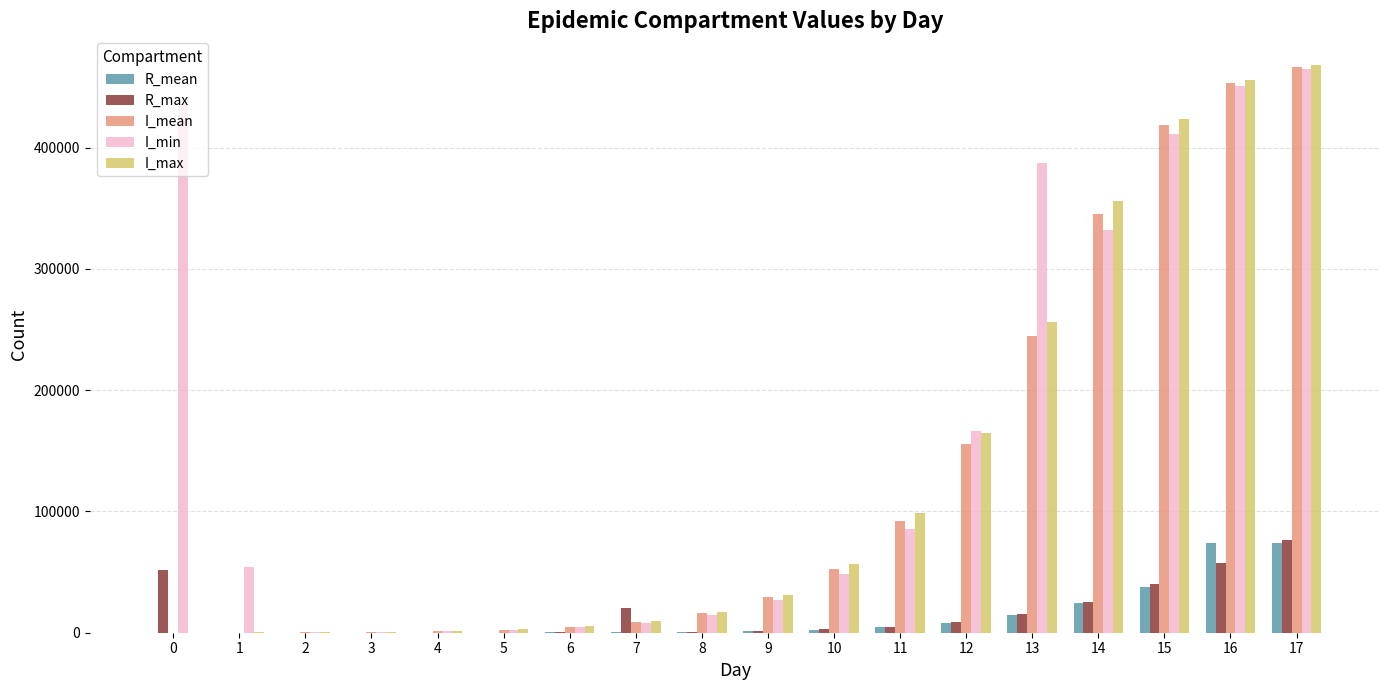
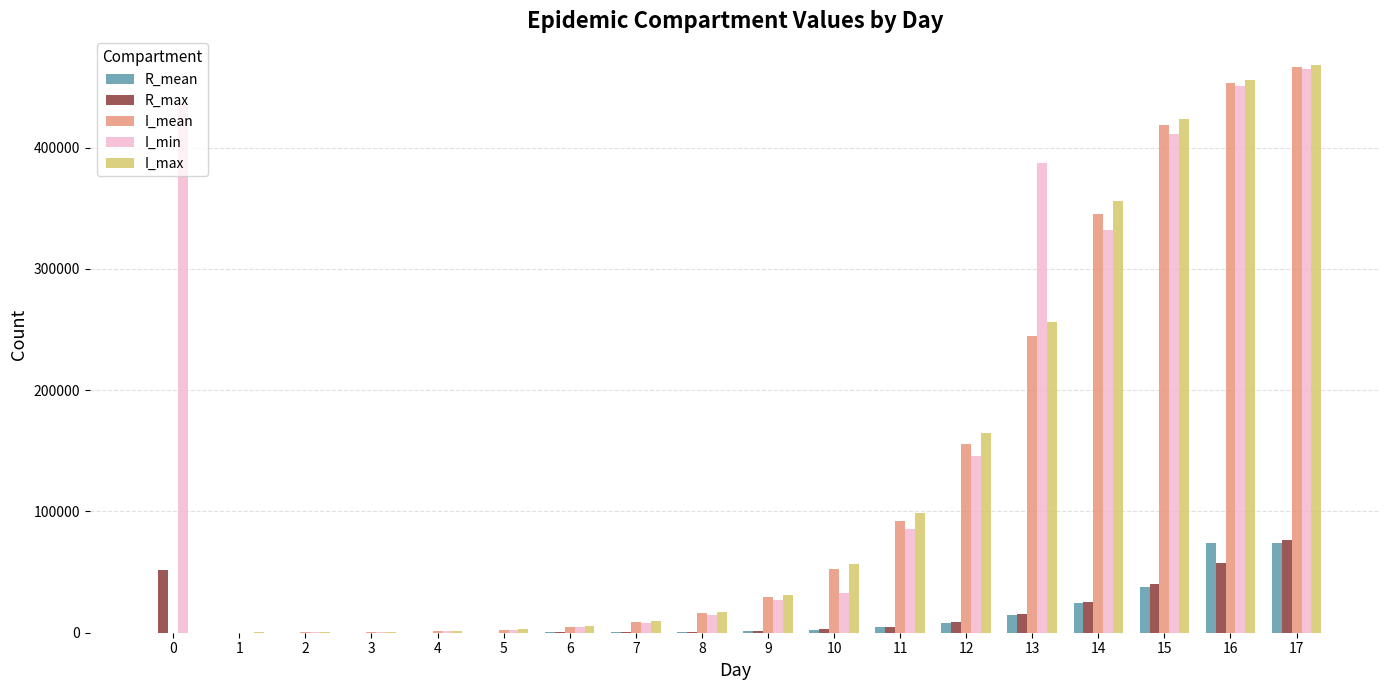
  {
    "R_mean": {
      "0": 0,
      "10": 3000,
      "11": 5000,
      "12": 8000,
      "13": 14000,
      "14": 24000,
      "15": 38000,
      "16": 74000,
      "17": 74000
    },
    "R_max": {
      "0": 52000,
-     "7": 21000,
+     "7": 0,
      "10": 3000,
      "11": 5000,
      "12": 9000,
      "13": 15000,
      "14": 26000,
      "15": 40000,
      "16": 57000,
      "17": 76000
    },
    "I_min": {
-     "1": 54000,
+     "1": 0,
      "5": 2000,
      "6": 4000,
      "7": 8000,
      "8": 15000,
      "9": 27000,
-     "10": 48000,
+     "10": 33000,
      "11": 85000,
-     "12": 166000,
+     "12": 146000,
      "13": 387000,
      "14": 332000,
      "15": 412000,
      "16": 451000,
      "17": 465000
    }
  }
